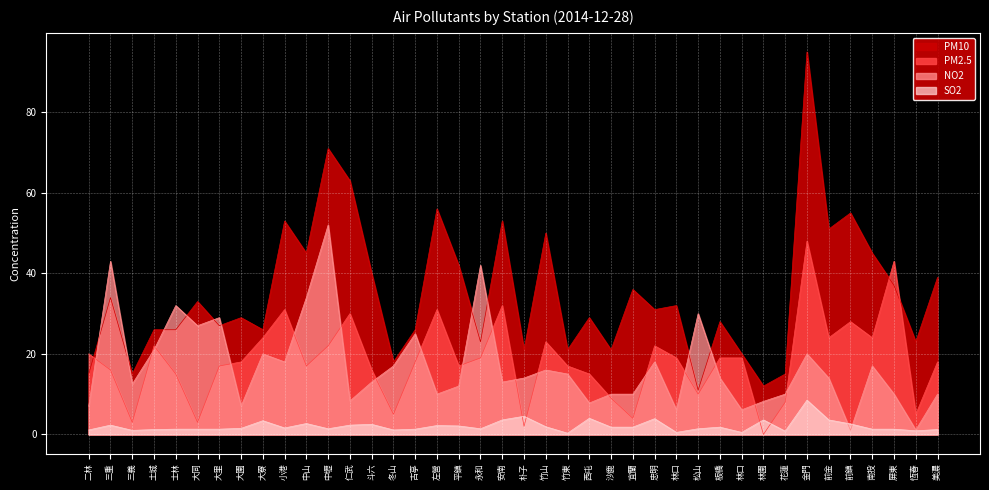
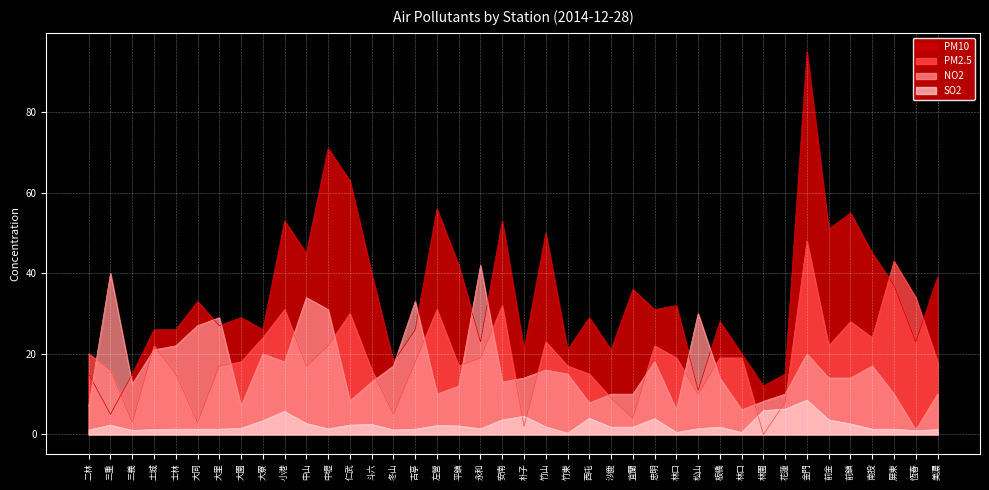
  {
    "PM10": {
      "二林": 15,
-     "三重": 34,
+     "三重": 5,
      "三義": 15,
      "土城": 26,
      "士林": 26,
      "大同": 33,
      "大里": 27,
      "大園": 29,
      "大寮": 26,
      "小港": 53,
      "中山": 45,
      "中壢": 71,
      "仁武": 63,
      "斗六": 40,
      "冬山": 18,
      "古亭": 26,
      "左營": 56,
      "平鎮": 42,
      "永和": 23,
      "安南": 53,
      "朴子": 21,
      "竹山": 50,
      "竹東": 21,
      "西屯": 29,
      "沙鹿": 21,
      "宜蘭": 36,
      "忠明": 31,
      "松山": 11,
      "板橋": 28,
      "林園": 12,
      "花蓮": 15,
      "金門": 95,
      "前金": 51,
      "前鎮": 55,
      "南投": 45,
      "屏東": 37,
      "恆春": 23,
      "美濃": 39
    },
    "PM2.5": {
      "二林": 20,
      "三重": 16,
      "三義": 3,
      "土城": 22,
      "士林": 15,
      "大同": 3,
      "大里": 17,
      "大園": 18,
      "大寮": 24,
      "小港": 31,
      "中山": 17,
      "中壢": 22,
      "仁武": 30,
      "斗六": 16,
      "冬山": 5,
      "古亭": 18,
      "左營": 31,
      "平鎮": 17,
      "永和": 19,
      "安南": 32,
      "朴子": 2,
      "竹山": 23,
      "竹東": 17,
      "西屯": 15,
      "沙鹿": 9,
      "宜蘭": 4,
      "忠明": 22,
      "松山": 10,
      "板橋": 19,
      "林園": 0,
      "花蓮": 8,
      "金門": 48,
-     "前金": 24,
+     "前金": 22,
      "前鎮": 28,
      "南投": 24,
      "屏東": 43,
-     "恆春": 5,
+     "恆春": 34,
      "美濃": 18
    },
    "NO2": {
      "二林": 7,
-     "三重": 43,
+     "三重": 40,
      "三義": 13,
      "土城": 21,
-     "士林": 32,
+     "士林": 22,
      "大同": 27,
      "大里": 29,
      "大園": 7,
      "大寮": 20,
      "小港": 18,
      "中山": 34,
-     "中壢": 52,
+     "中壢": 31,
      "仁武": 8,
      "斗六": 13,
      "冬山": 17,
-     "古亭": 25,
+     "古亭": 33,
      "左營": 10,
      "平鎮": 12,
      "永和": 42,
      "安南": 13,
      "朴子": 14,
      "竹山": 16,
      "竹東": 15,
      "西屯": 8,
      "沙鹿": 10,
      "宜蘭": 10,
      "忠明": 18,
      "松山": 30,
      "板橋": 14,
      "林園": 8,
      "花蓮": 10,
      "金門": 20,
      "前金": 14,
-     "前鎮": 1,
+     "前鎮": 14,
      "南投": 17,
      "屏東": 10,
      "美濃": 10
    },
    "SO2": {
      "二林": 1,
      "三重": 2,
      "三義": 1,
      "土城": 1,
      "士林": 1,
      "大同": 1,
      "大里": 1,
      "大園": 2,
      "大寮": 3,
-     "小港": 2,
+     "小港": 6,
      "中山": 3,
      "中壢": 1,
      "仁武": 2,
      "斗六": 3,
      "冬山": 1,
      "古亭": 1,
      "左營": 2,
      "平鎮": 2,
      "永和": 1,
      "安南": 4,
      "朴子": 5,
      "竹山": 2,
      "竹東": 0,
      "西屯": 4,
      "沙鹿": 2,
      "宜蘭": 2,
      "忠明": 4,
      "松山": 1,
      "板橋": 2,
-     "林園": 4,
-     "花蓮": 1,
+     "林園": 6,
+     "花蓮": 6,
      "金門": 9,
      "前金": 4,
      "前鎮": 3,
      "南投": 1,
      "屏東": 1,
      "美濃": 1
    }
  }
